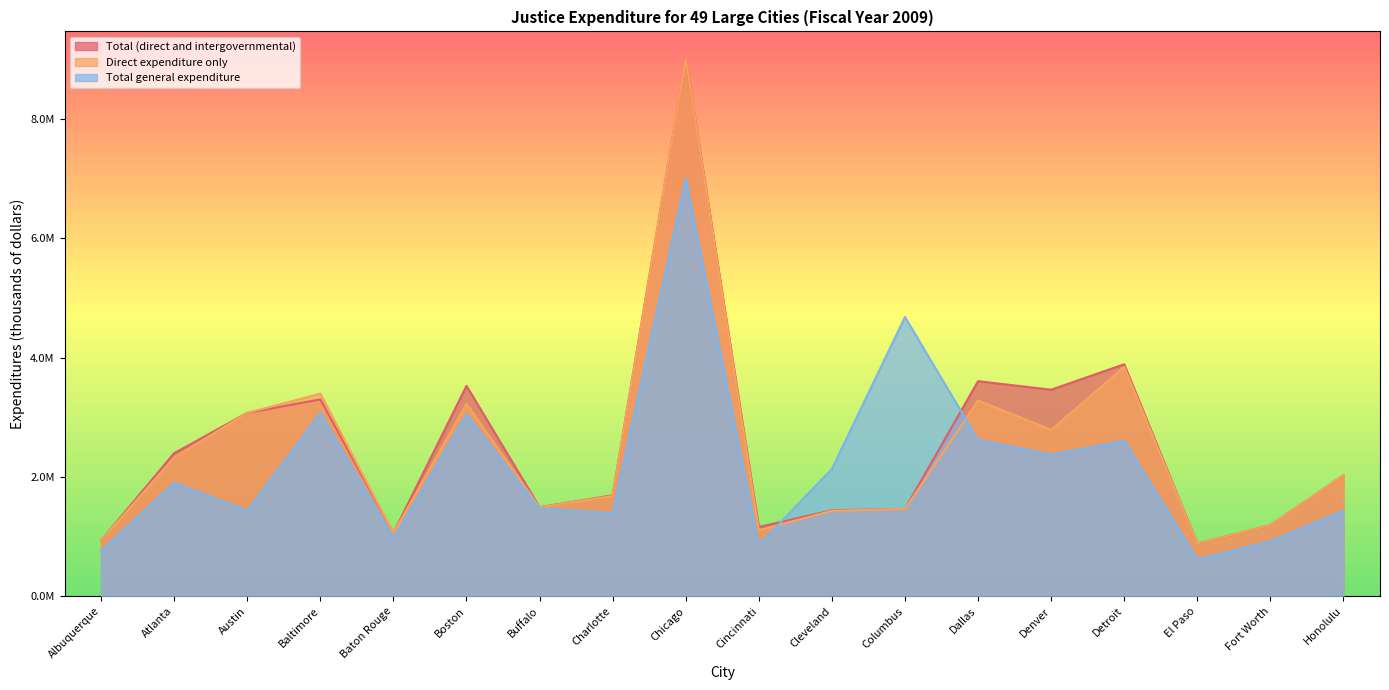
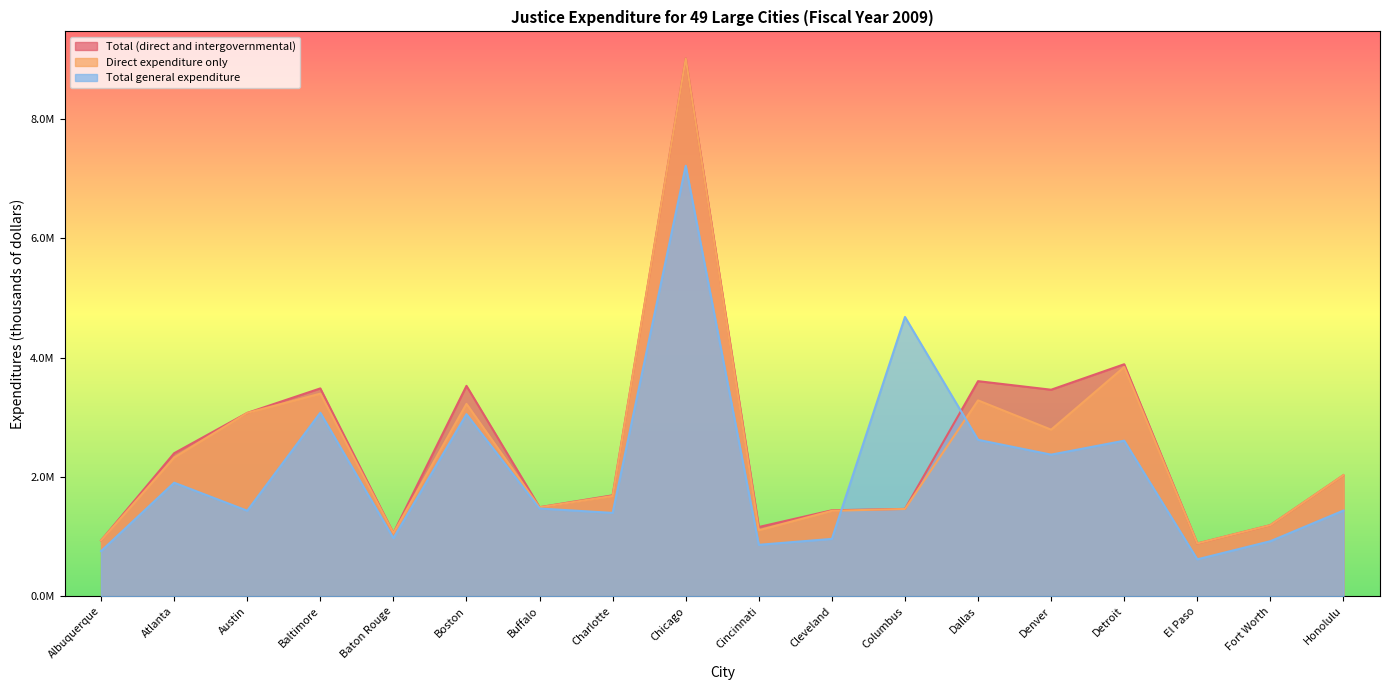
  {
    "Total (direct and intergovernmental)": {
      "Atlanta": 2400000,
-     "Baltimore": 3300000,
+     "Baltimore": 3500000,
      "Boston": 3500000,
      "Cincinnati": 1200000,
      "Dallas": 3600000,
      "Denver": 3500000,
      "Detroit": 3900000
    },
    "Direct expenditure only": {
      "Atlanta": 2300000,
      "Baltimore": 3400000,
      "Boston": 3200000,
      "Cincinnati": 1100000,
      "Dallas": 3300000,
      "Denver": 2800000,
      "Detroit": 3800000
    },
    "Total general expenditure": {
      "Albuquerque": 800000,
      "Atlanta": 1900000,
      "Austin": 1400000,
      "Baltimore": 3100000,
      "Baton Rouge": 1000000,
      "Boston": 3100000,
      "Charlotte": 1400000,
-     "Chicago": 7000000,
+     "Chicago": 7200000,
      "Cincinnati": 900000,
-     "Cleveland": 2100000,
+     "Cleveland": 1000000,
      "Columbus": 4700000,
      "Dallas": 2600000,
      "Denver": 2400000,
      "Detroit": 2600000,
      "El Paso": 600000,
      "Fort Worth": 900000,
      "Honolulu": 1400000
    }
  }
